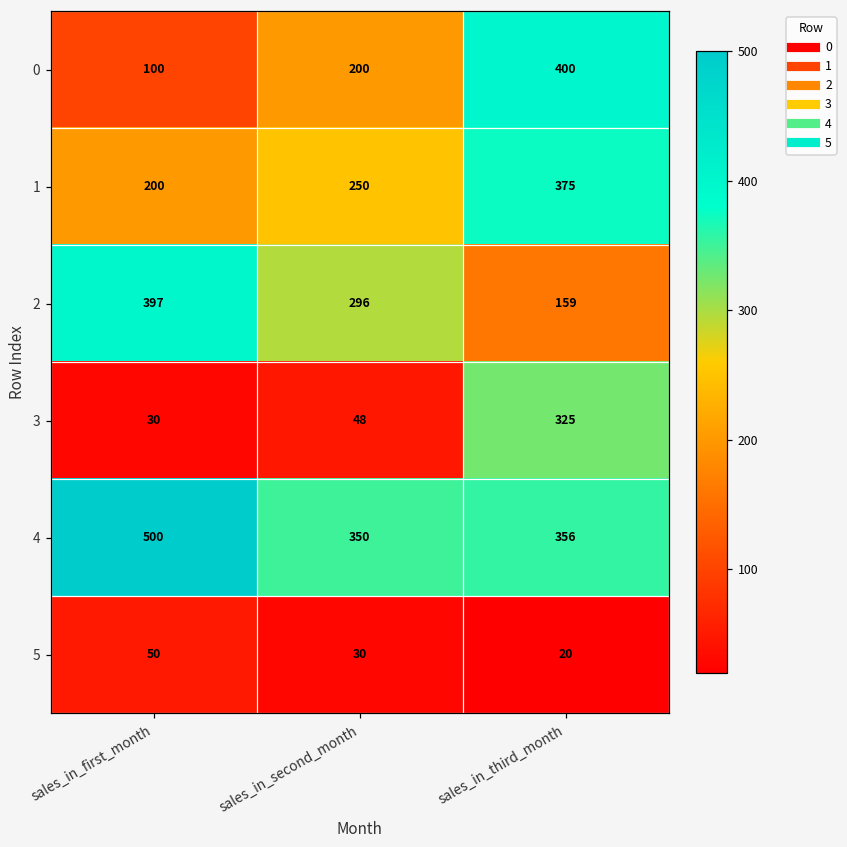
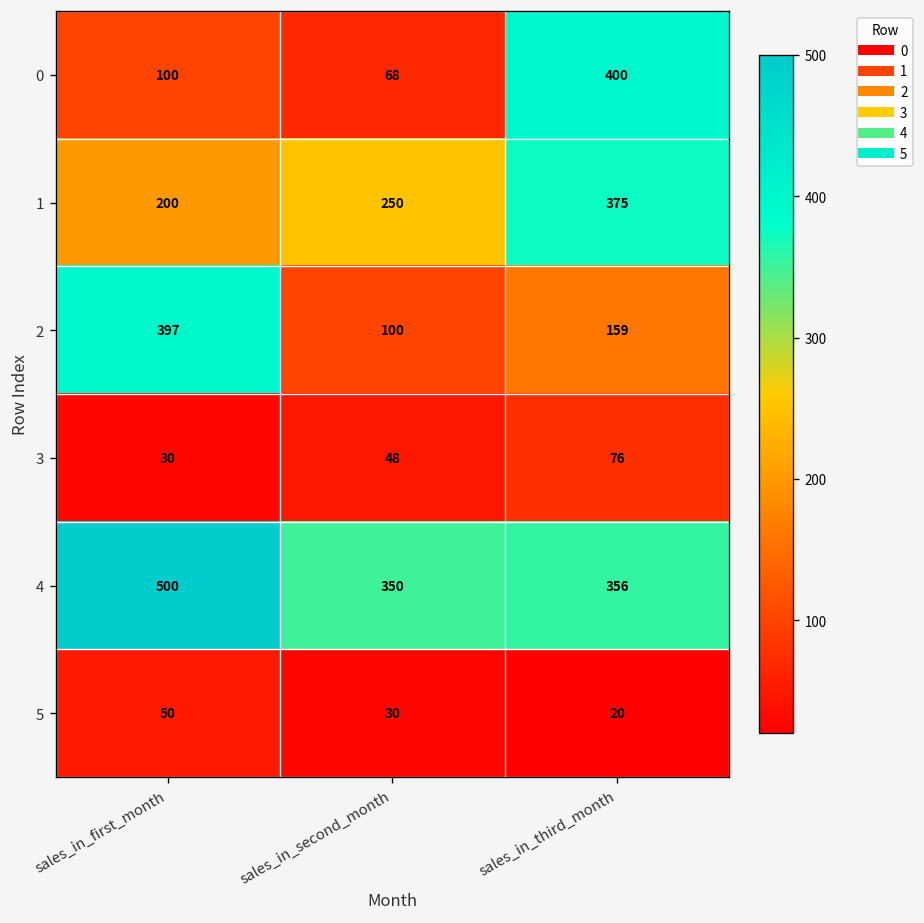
  {
    "0": {
      "sales_in_first_month": 100,
-     "sales_in_second_month": 200,
+     "sales_in_second_month": 68,
      "sales_in_third_month": 400
    },
    "1": {
      "sales_in_first_month": 200,
      "sales_in_second_month": 250,
      "sales_in_third_month": 375
    },
    "2": {
      "sales_in_first_month": 397,
-     "sales_in_second_month": 296,
+     "sales_in_second_month": 100,
      "sales_in_third_month": 159
    },
    "3": {
      "sales_in_first_month": 30,
      "sales_in_second_month": 48,
-     "sales_in_third_month": 325
+     "sales_in_third_month": 76
    },
    "4": {
      "sales_in_first_month": 500,
      "sales_in_second_month": 350,
      "sales_in_third_month": 356
    },
    "5": {
      "sales_in_first_month": 50,
      "sales_in_second_month": 30,
      "sales_in_third_month": 20
    }
  }
